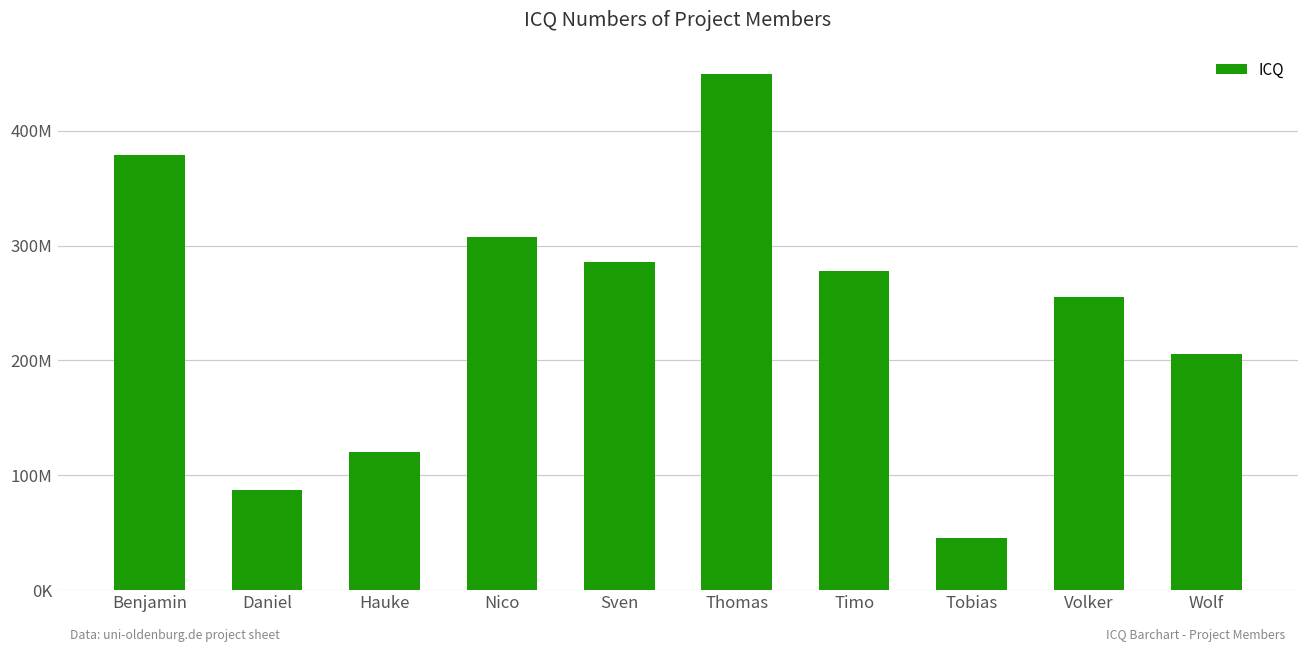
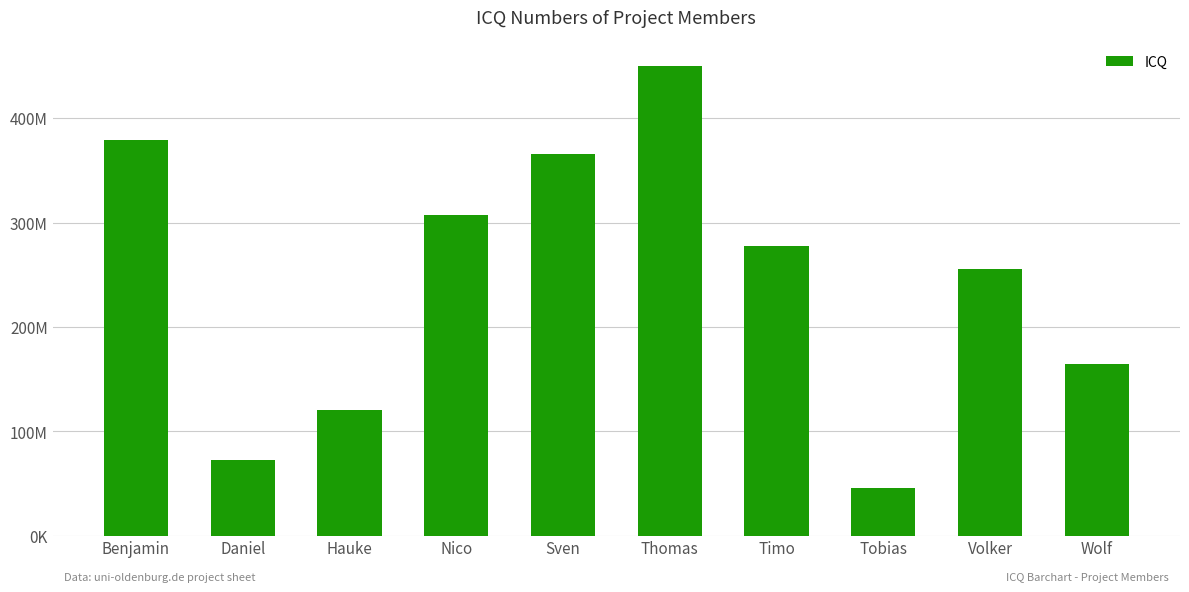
  {
    "Benjamin": 379000000,
-   "Daniel": 87000000,
+   "Daniel": 73000000,
    "Hauke": 120000000,
    "Nico": 307000000,
-   "Sven": 285000000,
+   "Sven": 365000000,
    "Thomas": 450000000,
    "Timo": 277000000,
    "Tobias": 46000000,
    "Volker": 255000000,
-   "Wolf": 205000000
+   "Wolf": 165000000
  }
